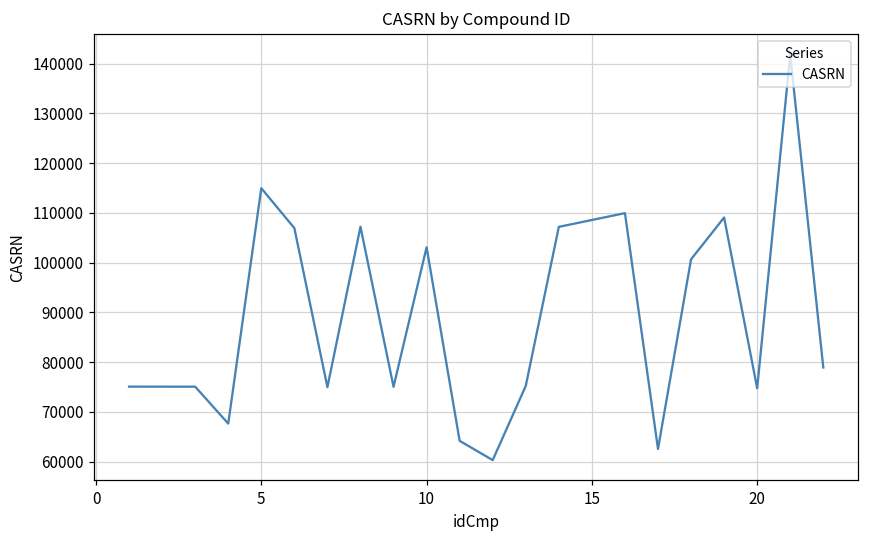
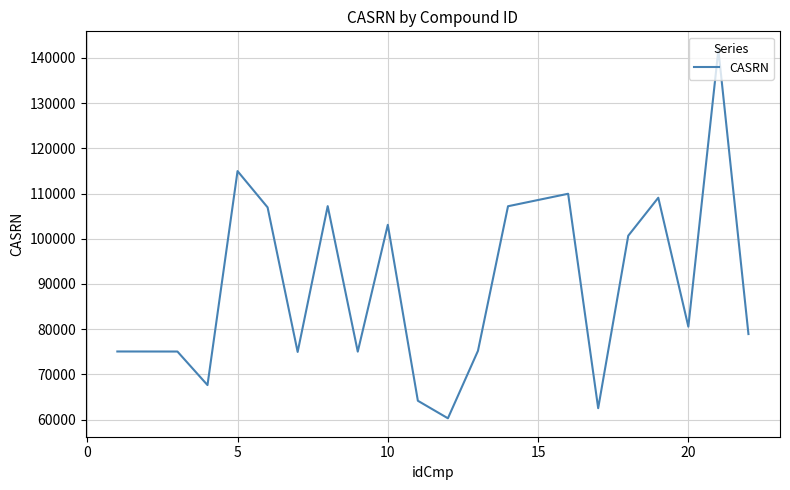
  {
    "5": 115000,
    "10": 103000,
-   "20": 75000
+   "20": 81000
  }
